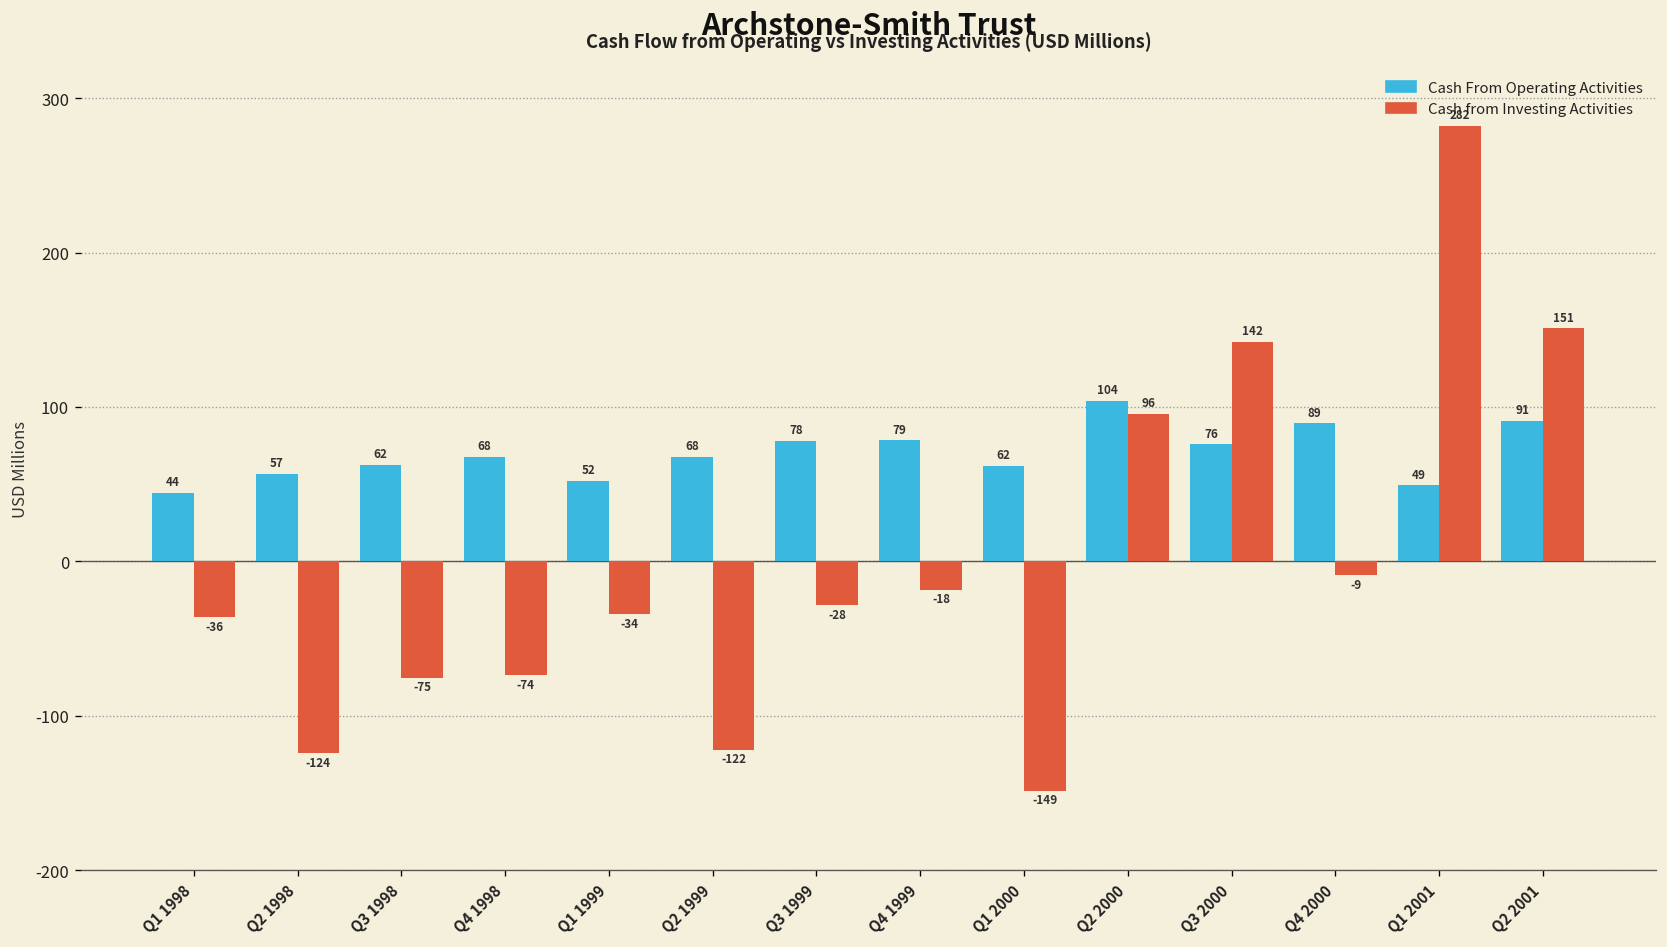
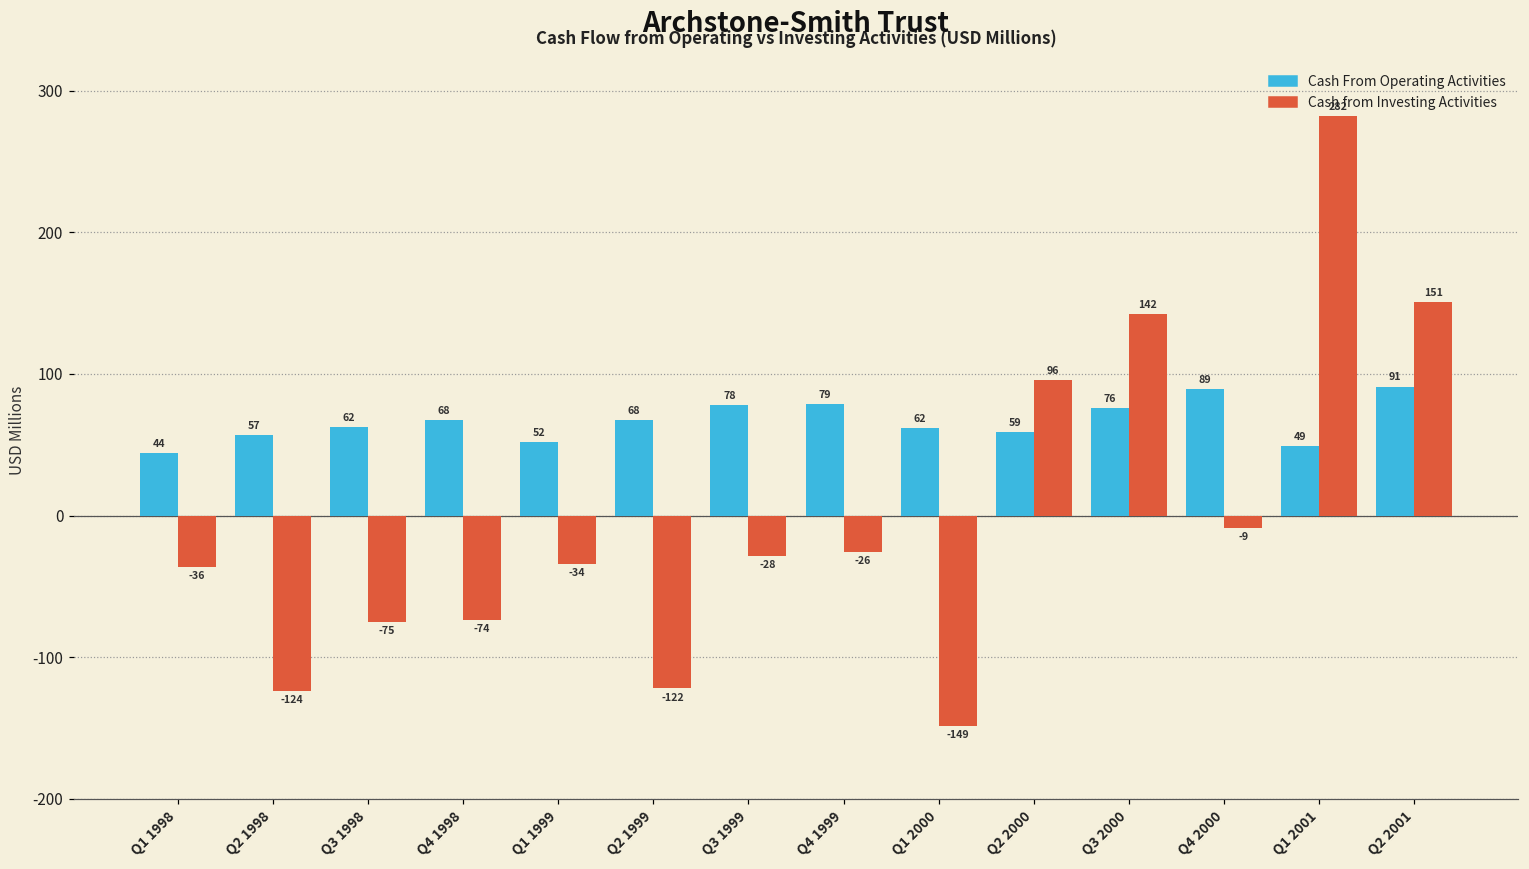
  {
    "Cash From Operating Activities": {
      "Q1 1998": 44,
      "Q2 1998": 57,
      "Q3 1998": 62,
      "Q4 1998": 68,
      "Q1 1999": 52,
      "Q2 1999": 68,
      "Q3 1999": 78,
      "Q4 1999": 79,
      "Q1 2000": 62,
-     "Q2 2000": 104,
+     "Q2 2000": 59,
      "Q3 2000": 76,
      "Q4 2000": 89,
      "Q1 2001": 49,
      "Q2 2001": 91
    },
    "Cash from Investing Activities": {
      "Q1 1998": -36,
      "Q2 1998": -124,
      "Q3 1998": -75,
      "Q4 1998": -74,
      "Q1 1999": -34,
      "Q2 1999": -122,
      "Q3 1999": -28,
-     "Q4 1999": -18,
+     "Q4 1999": -26,
      "Q1 2000": -149,
      "Q2 2000": 96,
      "Q3 2000": 142,
      "Q4 2000": -9,
      "Q1 2001": 282,
      "Q2 2001": 151
    }
  }
